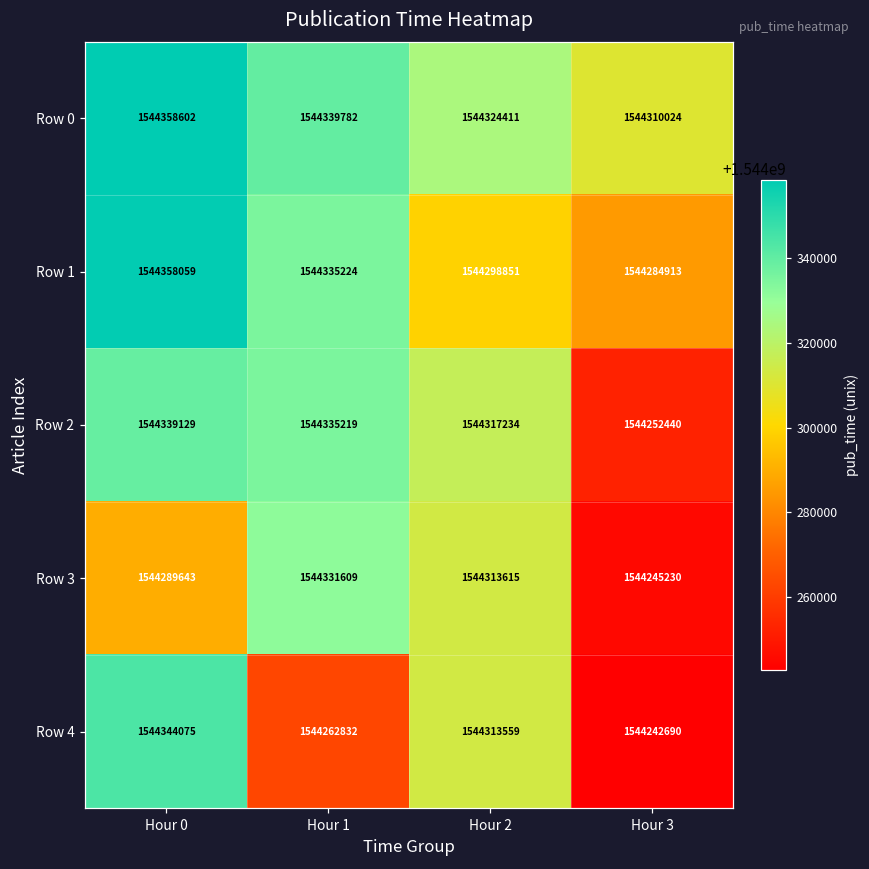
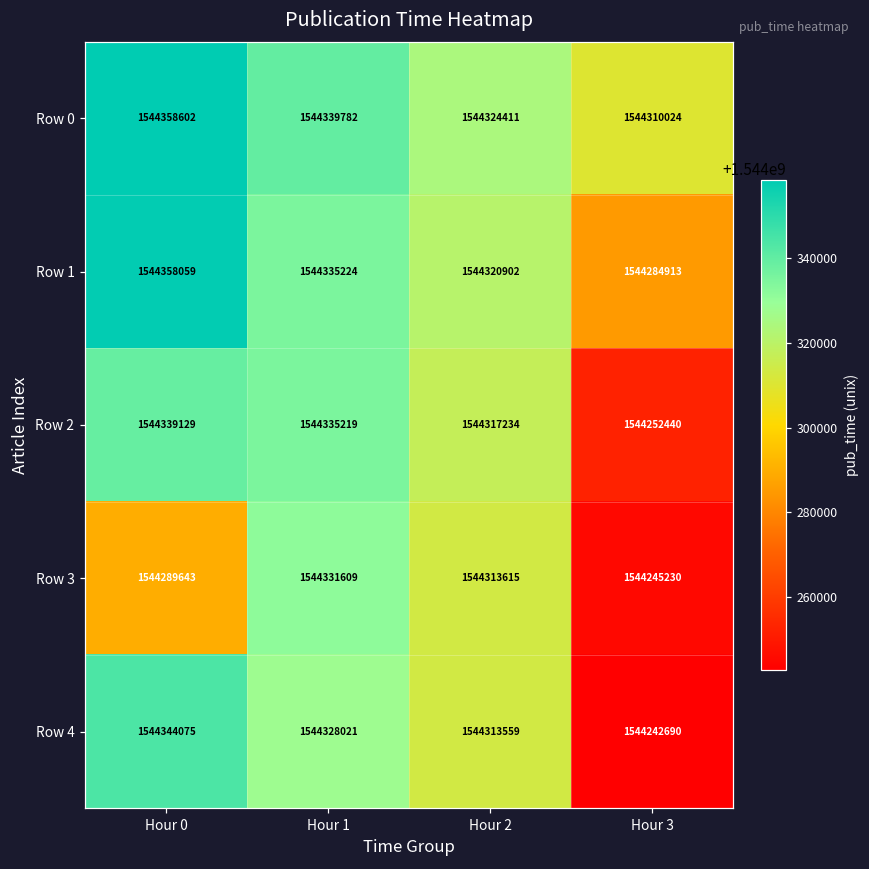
  {
    "Row 0": {
      "Hour 0": 1544358602,
      "Hour 1": 1544339782,
      "Hour 2": 1544324411,
      "Hour 3": 1544310024
    },
    "Row 1": {
      "Hour 0": 1544358059,
      "Hour 1": 1544335224,
-     "Hour 2": 1544298851,
+     "Hour 2": 1544320902,
      "Hour 3": 1544284913
    },
    "Row 2": {
      "Hour 0": 1544339129,
      "Hour 1": 1544335219,
      "Hour 2": 1544317234,
      "Hour 3": 1544252440
    },
    "Row 3": {
      "Hour 0": 1544289643,
      "Hour 1": 1544331609,
      "Hour 2": 1544313615,
      "Hour 3": 1544245230
    },
    "Row 4": {
      "Hour 0": 1544344075,
-     "Hour 1": 1544262832,
+     "Hour 1": 1544328021,
      "Hour 2": 1544313559,
      "Hour 3": 1544242690
    }
  }
